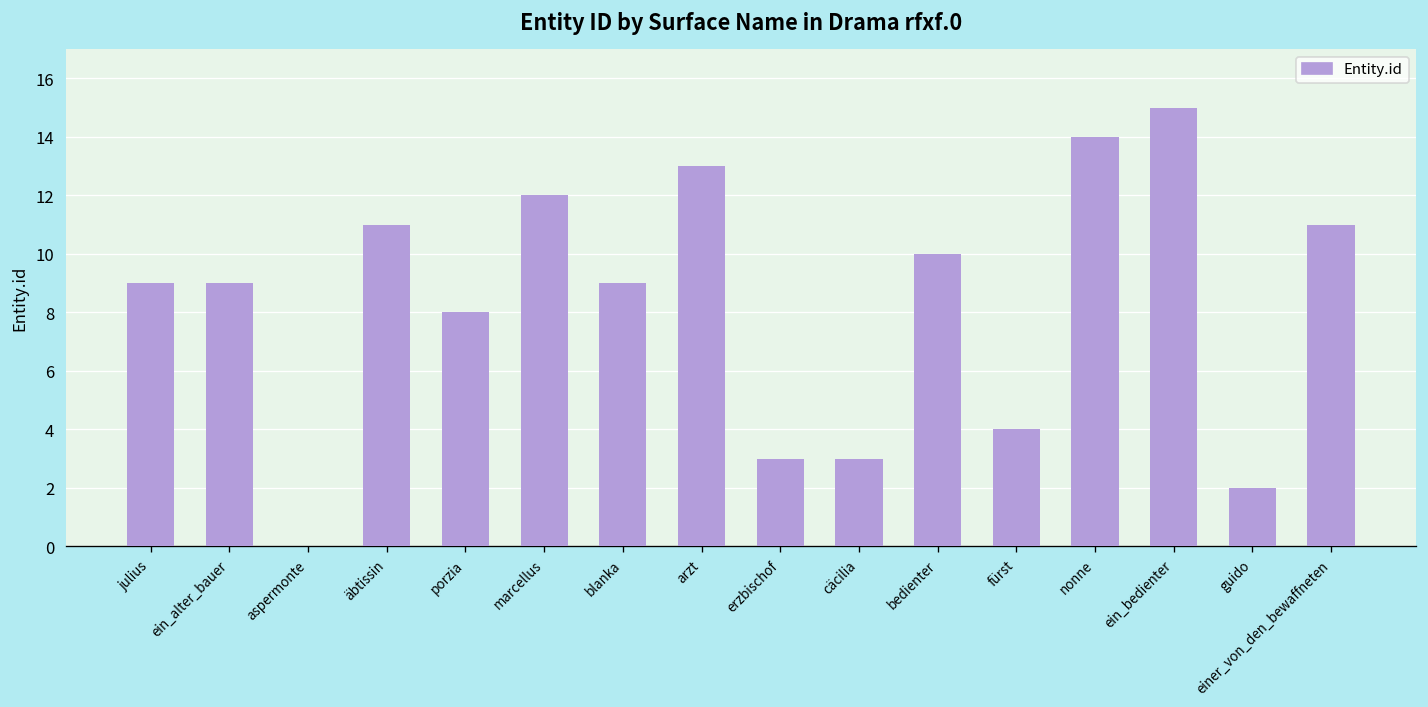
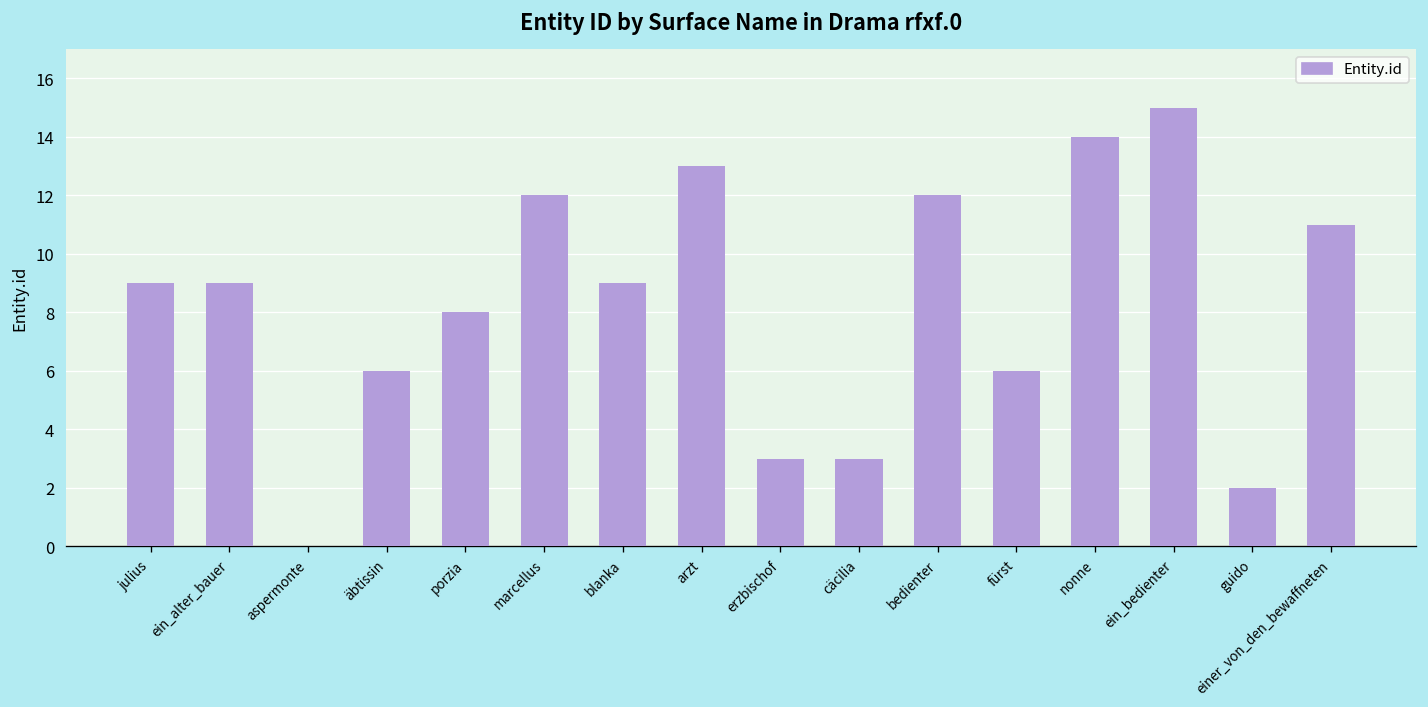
  {
    "julius": 9,
    "ein_alter_bauer": 9,
    "aspermonte": 0,
-   "äbtissin": 11,
+   "äbtissin": 6,
    "porzia": 8,
    "marcellus": 12,
    "blanka": 9,
    "arzt": 13,
    "erzbischof": 3,
    "cäcilia": 3,
-   "bedienter": 10,
-   "fürst": 4,
+   "bedienter": 12,
+   "fürst": 6,
    "nonne": 14,
    "ein_bedienter": 15,
    "guido": 2,
    "einer_von_den_bewaffneten": 11
  }
